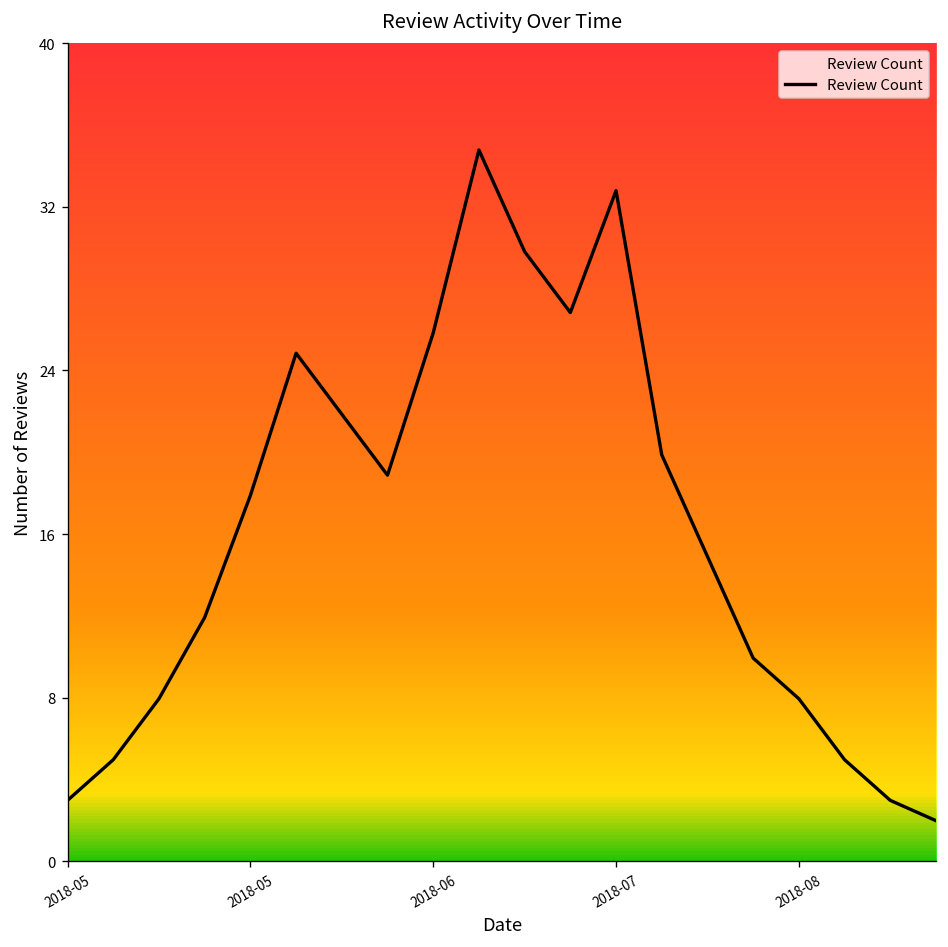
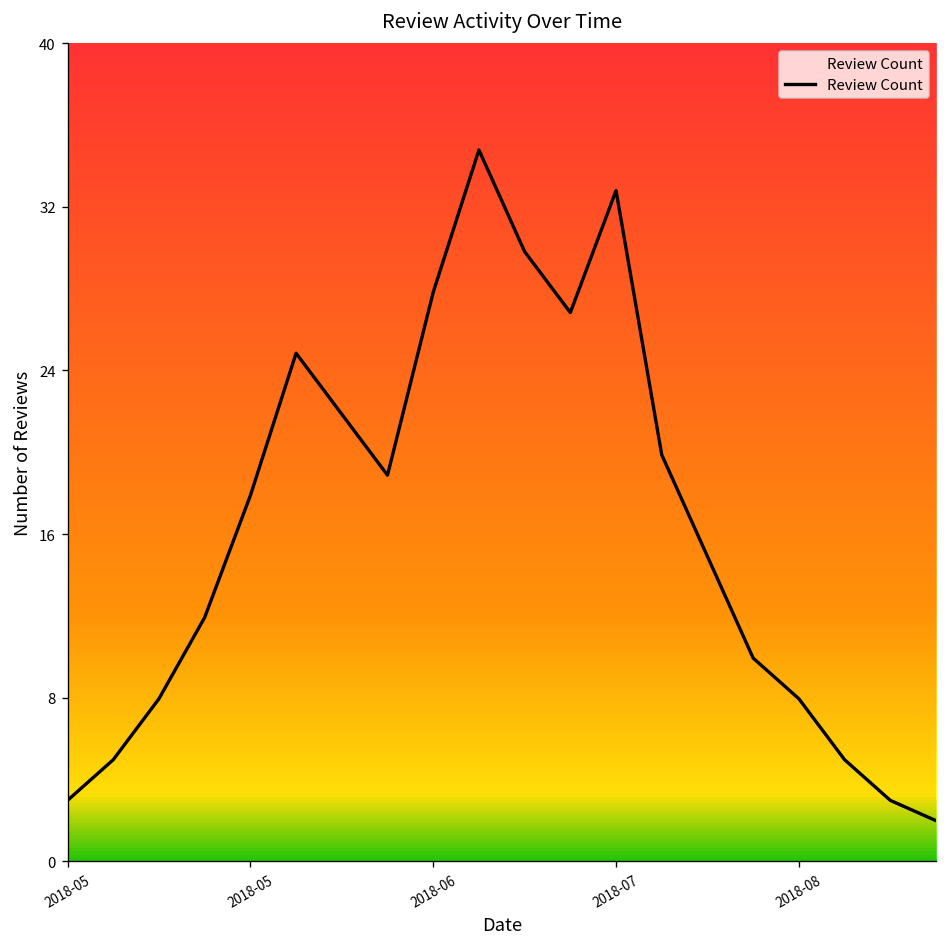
  {
-   "2018-06": 26,
+   "2018-06": 28,
    "2018-07": 33,
    "2018-08": 8
  }
